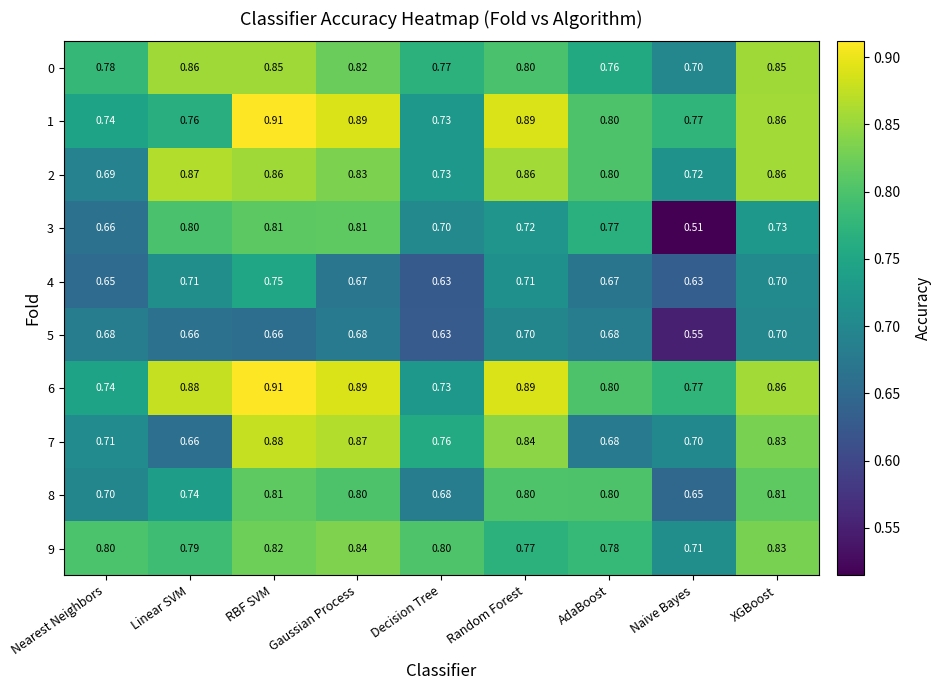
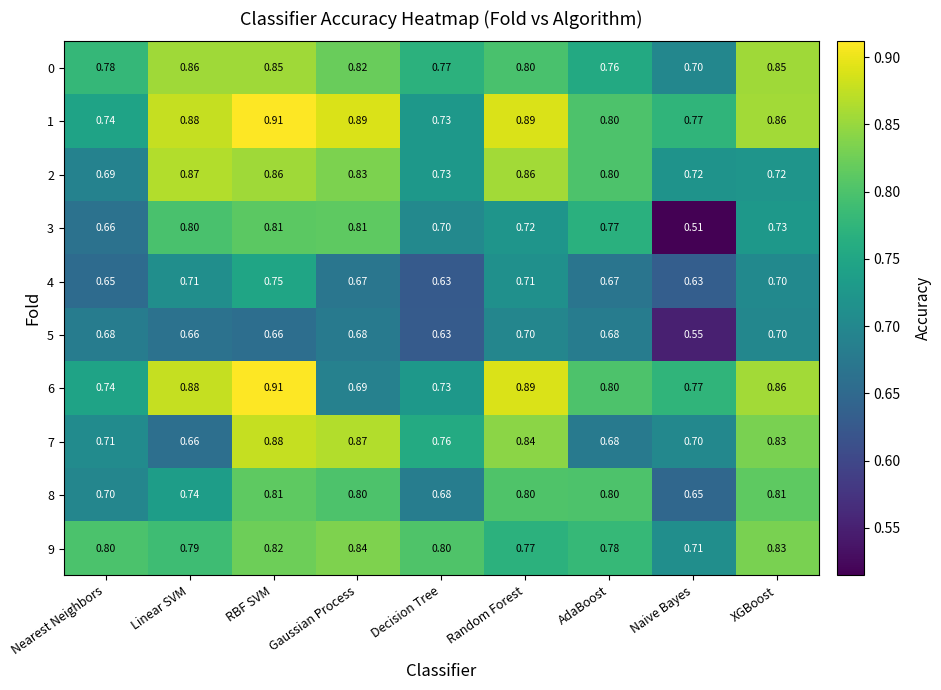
  {
    "0": {
      "Nearest Neighbors": 0.78,
      "Linear SVM": 0.86,
      "RBF SVM": 0.85,
      "Gaussian Process": 0.82,
      "Decision Tree": 0.77,
      "Random Forest": 0.80,
      "AdaBoost": 0.76,
      "Naive Bayes": 0.70,
      "XGBoost": 0.85
    },
    "1": {
      "Nearest Neighbors": 0.74,
-     "Linear SVM": 0.76,
+     "Linear SVM": 0.88,
      "RBF SVM": 0.91,
      "Gaussian Process": 0.89,
      "Decision Tree": 0.73,
      "Random Forest": 0.89,
      "AdaBoost": 0.80,
      "Naive Bayes": 0.77,
      "XGBoost": 0.86
    },
    "2": {
      "Nearest Neighbors": 0.69,
      "Linear SVM": 0.87,
      "RBF SVM": 0.86,
      "Gaussian Process": 0.83,
      "Decision Tree": 0.73,
      "Random Forest": 0.86,
      "AdaBoost": 0.80,
      "Naive Bayes": 0.72,
-     "XGBoost": 0.86
+     "XGBoost": 0.72
    },
    "3": {
      "Nearest Neighbors": 0.66,
      "Linear SVM": 0.80,
      "RBF SVM": 0.81,
      "Gaussian Process": 0.81,
      "Decision Tree": 0.70,
      "Random Forest": 0.72,
      "AdaBoost": 0.77,
      "Naive Bayes": 0.51,
      "XGBoost": 0.73
    },
    "4": {
      "Nearest Neighbors": 0.65,
      "Linear SVM": 0.71,
      "RBF SVM": 0.75,
      "Gaussian Process": 0.67,
      "Decision Tree": 0.63,
      "Random Forest": 0.71,
      "AdaBoost": 0.67,
      "Naive Bayes": 0.63,
      "XGBoost": 0.70
    },
    "5": {
      "Nearest Neighbors": 0.68,
      "Linear SVM": 0.66,
      "RBF SVM": 0.66,
      "Gaussian Process": 0.68,
      "Decision Tree": 0.63,
      "Random Forest": 0.70,
      "AdaBoost": 0.68,
      "Naive Bayes": 0.55,
      "XGBoost": 0.70
    },
    "6": {
      "Nearest Neighbors": 0.74,
      "Linear SVM": 0.88,
      "RBF SVM": 0.91,
-     "Gaussian Process": 0.89,
+     "Gaussian Process": 0.69,
      "Decision Tree": 0.73,
      "Random Forest": 0.89,
      "AdaBoost": 0.80,
      "Naive Bayes": 0.77,
      "XGBoost": 0.86
    },
    "7": {
      "Nearest Neighbors": 0.71,
      "Linear SVM": 0.66,
      "RBF SVM": 0.88,
      "Gaussian Process": 0.87,
      "Decision Tree": 0.76,
      "Random Forest": 0.84,
      "AdaBoost": 0.68,
      "Naive Bayes": 0.70,
      "XGBoost": 0.83
    },
    "8": {
      "Nearest Neighbors": 0.70,
      "Linear SVM": 0.74,
      "RBF SVM": 0.81,
      "Gaussian Process": 0.80,
      "Decision Tree": 0.68,
      "Random Forest": 0.80,
      "AdaBoost": 0.80,
      "Naive Bayes": 0.65,
      "XGBoost": 0.81
    },
    "9": {
      "Nearest Neighbors": 0.80,
      "Linear SVM": 0.79,
      "RBF SVM": 0.82,
      "Gaussian Process": 0.84,
      "Decision Tree": 0.80,
      "Random Forest": 0.77,
      "AdaBoost": 0.78,
      "Naive Bayes": 0.71,
      "XGBoost": 0.83
    }
  }
